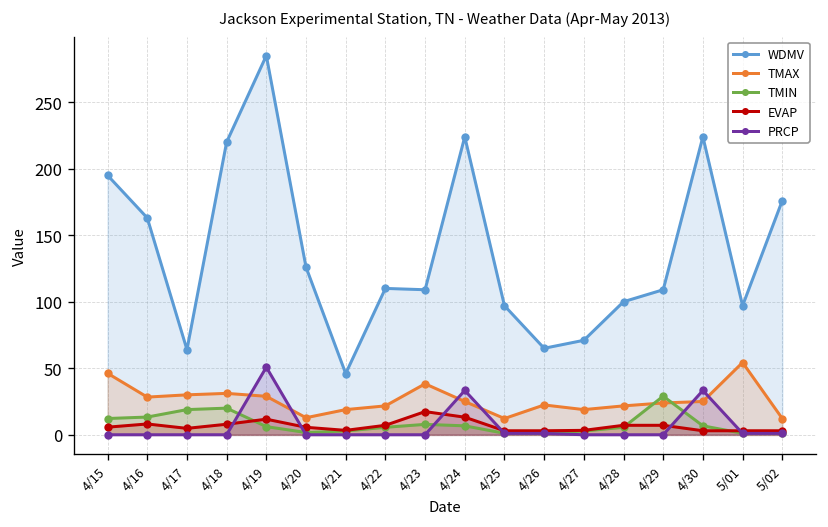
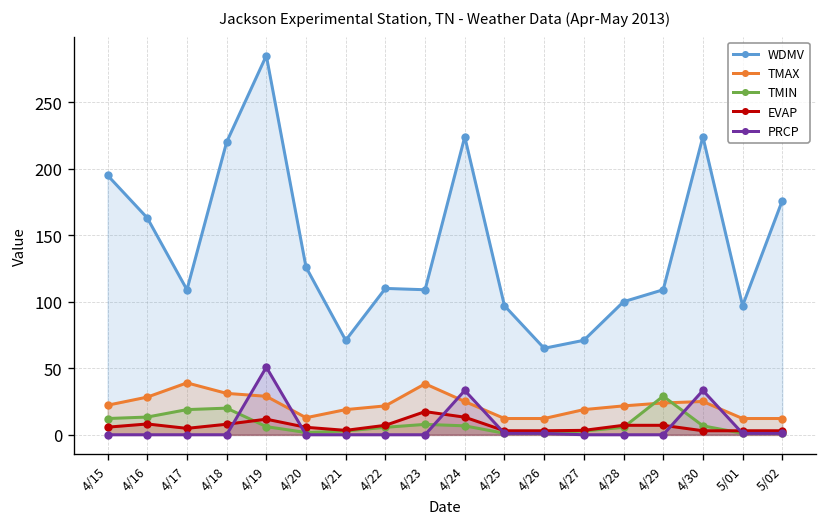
  {
    "WDMV": {
      "4/15": 195,
      "4/16": 163,
-     "4/17": 64,
+     "4/17": 109,
      "4/18": 220,
      "4/19": 285,
      "4/20": 126,
-     "4/21": 46,
+     "4/21": 71,
      "4/22": 110,
      "4/23": 109,
      "4/24": 224,
      "4/25": 97,
      "4/26": 65,
      "4/27": 71,
      "4/28": 100,
      "4/29": 109,
      "4/30": 224,
      "5/01": 97,
      "5/02": 176
    },
    "TMAX": {
-     "4/15": 46,
+     "4/15": 22,
      "4/16": 28,
-     "4/17": 30,
+     "4/17": 39,
      "4/18": 31,
      "4/19": 29,
      "4/20": 13,
      "4/21": 19,
      "4/22": 22,
      "4/23": 38,
      "4/24": 25,
      "4/25": 12,
-     "4/26": 22,
+     "4/26": 12,
      "4/27": 19,
      "4/28": 22,
      "4/29": 24,
      "4/30": 25,
-     "5/01": 54,
+     "5/01": 12,
      "5/02": 12
    },
    "TMIN": {
      "4/15": 12,
      "4/16": 13,
      "4/17": 19,
      "4/18": 20,
      "4/19": 6,
      "4/23": 8,
      "4/24": 7,
      "4/29": 29,
      "4/30": 7
    },
    "EVAP": {
      "4/15": 6,
      "4/16": 8,
      "4/17": 5,
      "4/18": 8,
      "4/19": 12,
      "4/20": 6,
      "4/23": 17,
      "4/24": 13,
      "4/29": 7,
      "4/30": 3
    },
    "PRCP": {
      "4/15": 0,
      "4/16": 0,
      "4/17": 0,
      "4/18": 0,
      "4/19": 51,
      "4/21": 0,
      "4/22": 0,
      "4/23": 0,
      "4/24": 33,
      "4/27": 0,
      "4/28": 0,
      "4/29": 0,
      "4/30": 33
    }
  }
